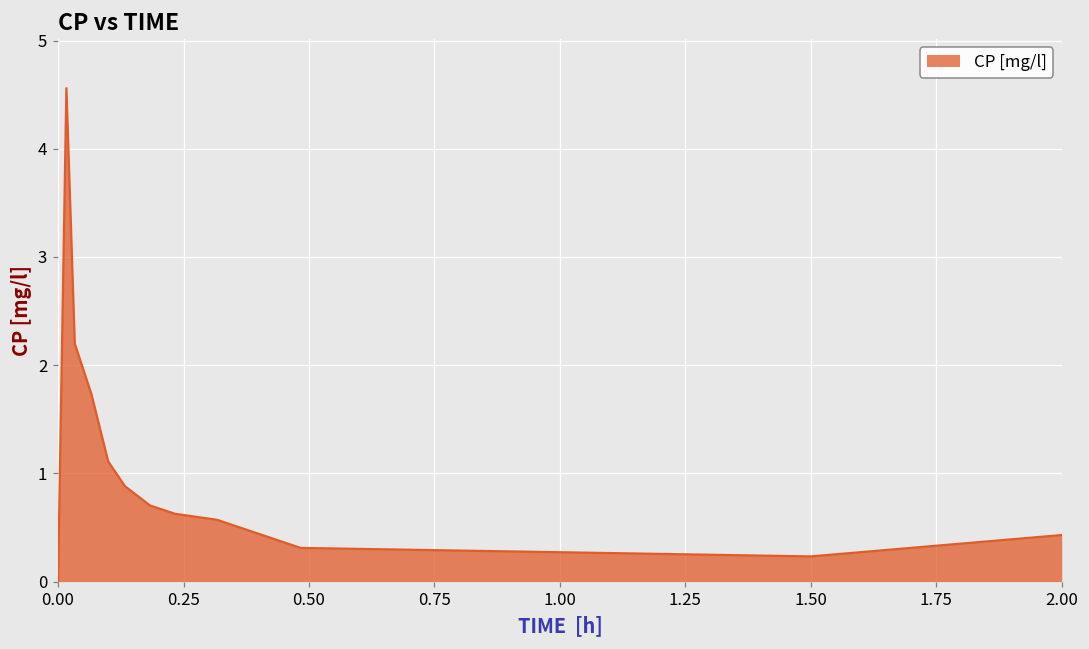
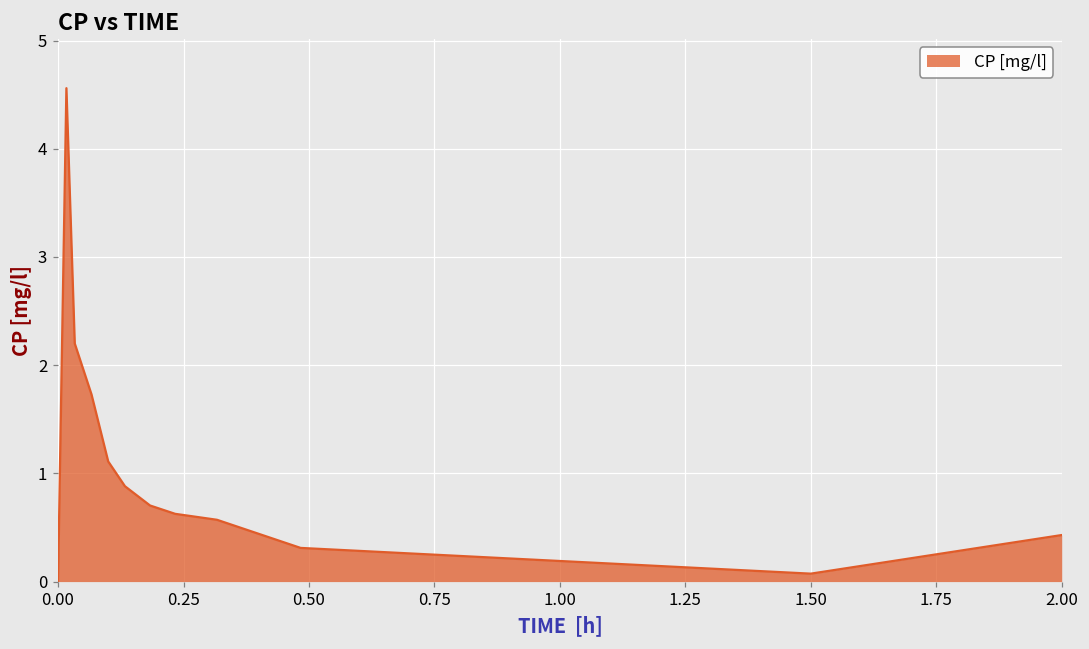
  {
    "0.00": 0.0,
-   "1.50": 0.2,
+   "1.50": 0.1,
    "2.00": 0.4
  }
